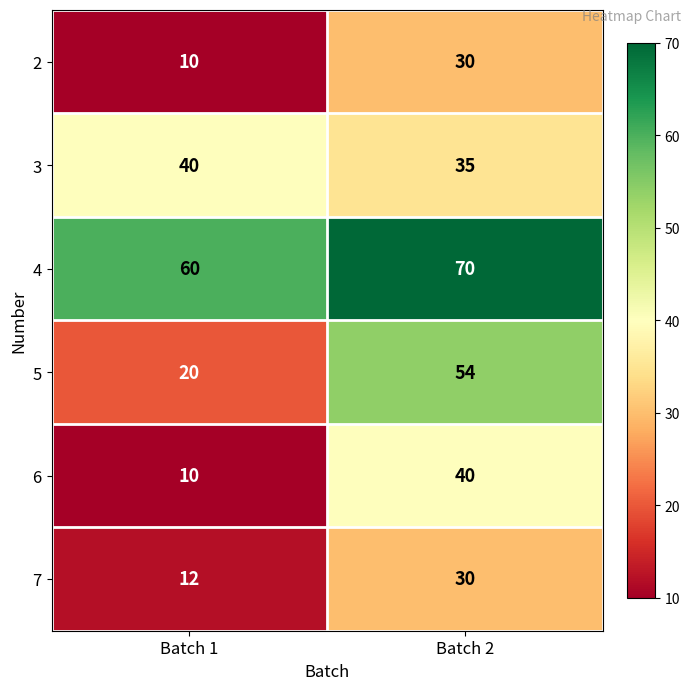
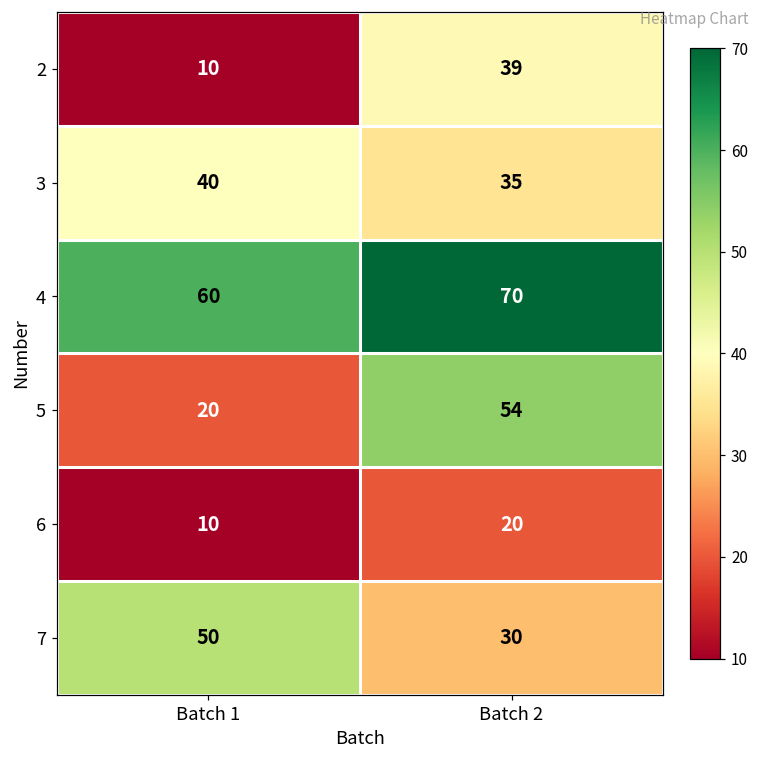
  {
    "2": {
      "Batch 1": 10,
-     "Batch 2": 30
+     "Batch 2": 39
    },
    "3": {
      "Batch 1": 40,
      "Batch 2": 35
    },
    "4": {
      "Batch 1": 60,
      "Batch 2": 70
    },
    "5": {
      "Batch 1": 20,
      "Batch 2": 54
    },
    "6": {
      "Batch 1": 10,
-     "Batch 2": 40
+     "Batch 2": 20
    },
    "7": {
-     "Batch 1": 12,
+     "Batch 1": 50,
      "Batch 2": 30
    }
  }
